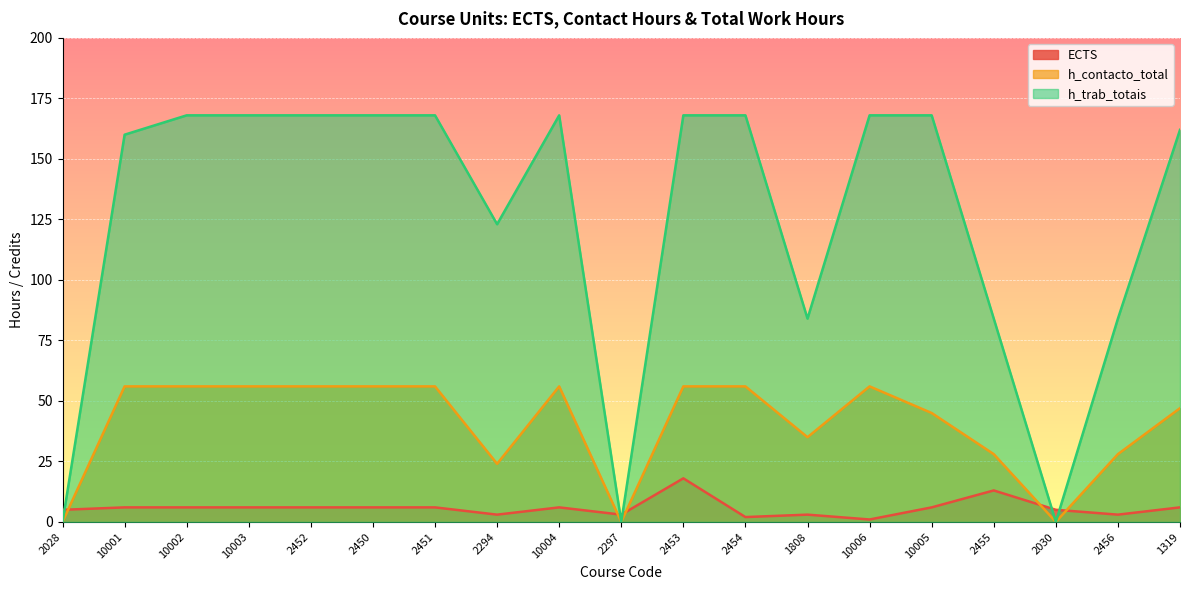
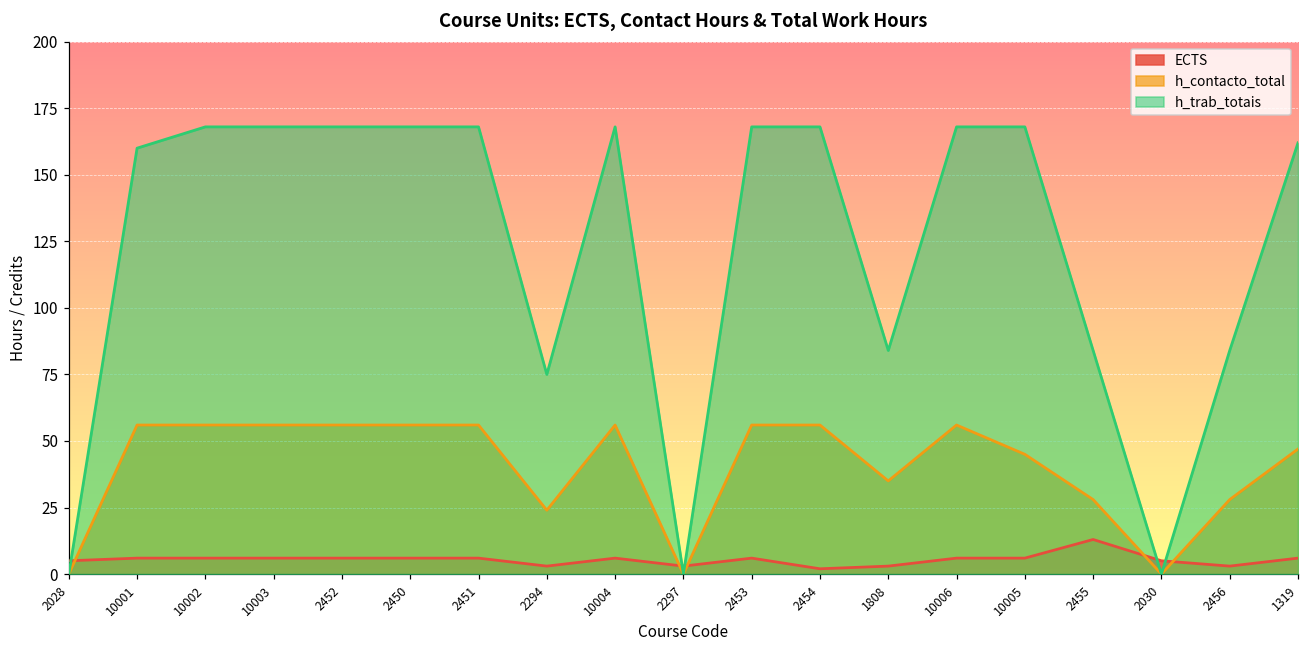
  {
    "ECTS": {
      "2028": 5,
      "10001": 6,
      "10002": 6,
      "10003": 6,
      "2452": 6,
      "2450": 6,
      "2451": 6,
      "2294": 3,
      "10004": 6,
      "2297": 3,
-     "2453": 18,
+     "2453": 6,
      "2454": 2,
      "1808": 3,
-     "10006": 1,
+     "10006": 6,
      "10005": 6,
      "2455": 13,
      "2030": 5,
      "2456": 3,
      "1319": 6
    },
    "h_contacto_total": {
      "10001": 56,
      "10002": 56,
      "10003": 56,
      "2452": 56,
      "2450": 56,
      "2451": 56,
      "2294": 24,
      "10004": 56,
      "2453": 56,
      "2454": 56,
      "1808": 35,
      "10006": 56,
      "10005": 45,
      "2455": 28,
      "2456": 28,
      "1319": 47
    },
    "h_trab_totais": {
      "10001": 160,
      "10002": 168,
      "10003": 168,
      "2452": 168,
      "2450": 168,
      "2451": 168,
-     "2294": 123,
+     "2294": 75,
      "10004": 168,
      "2453": 168,
      "2454": 168,
      "1808": 84,
      "10006": 168,
      "10005": 168,
      "2455": 84,
      "2456": 84,
      "1319": 162
    }
  }
